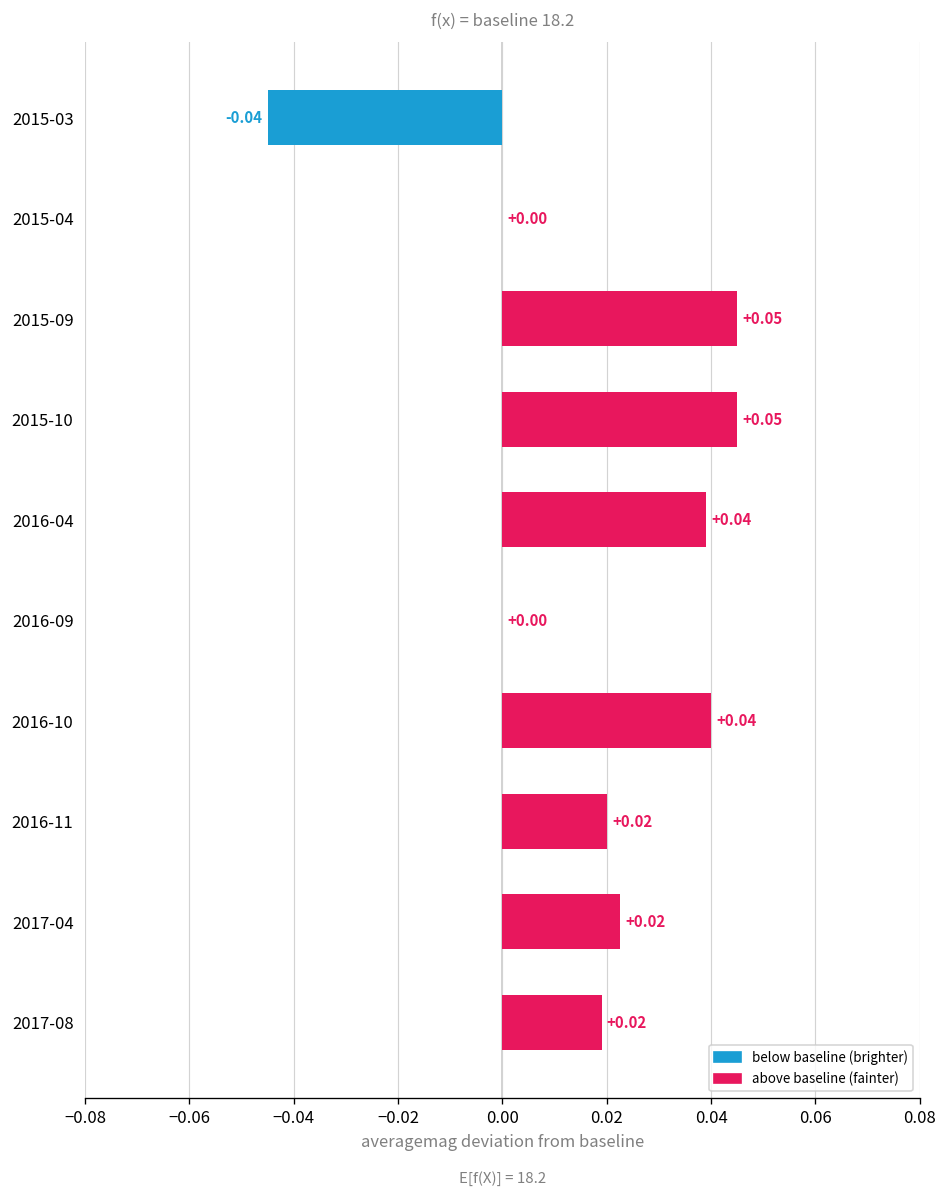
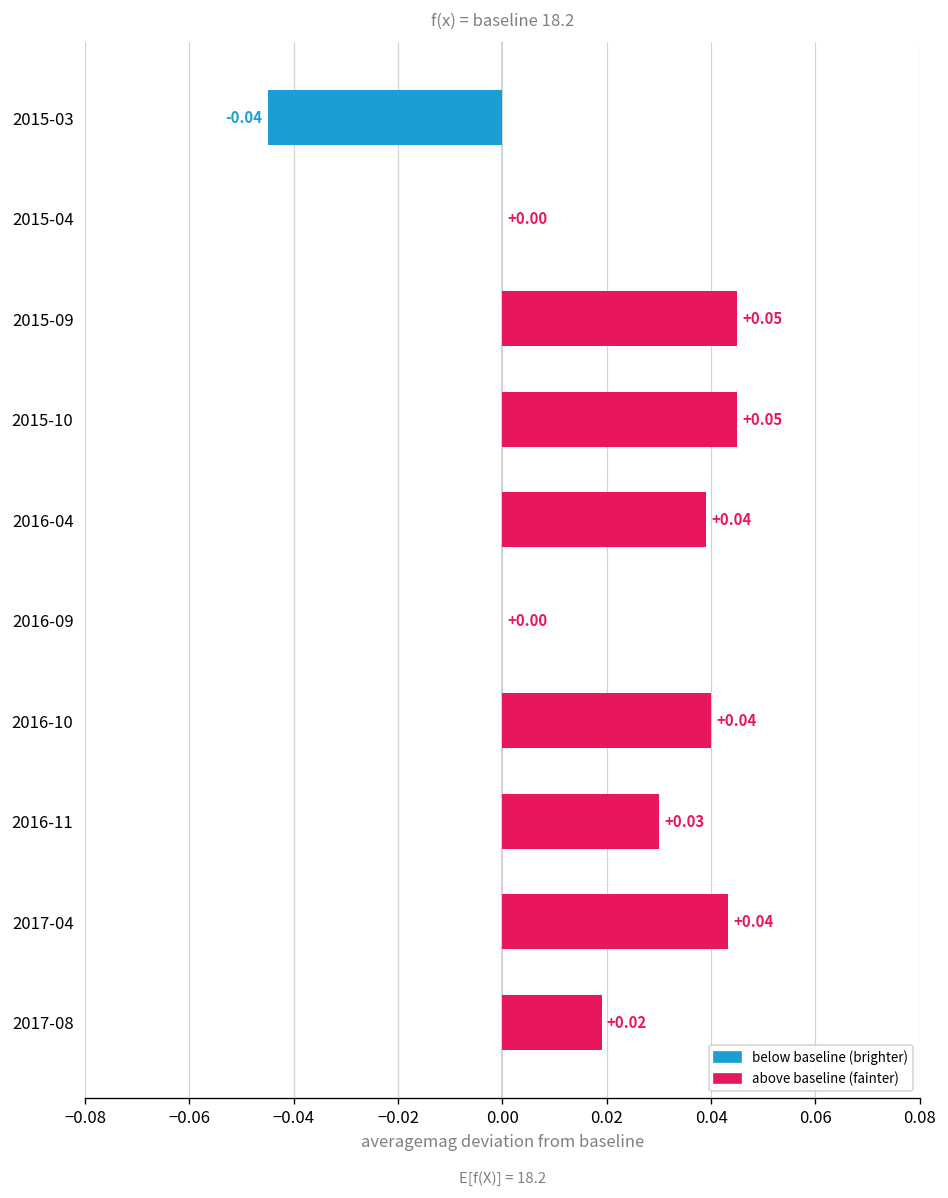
  {
    "2015-03": "-0.04",
    "2015-04": "+0.00",
    "2015-09": "+0.05",
    "2015-10": "+0.05",
    "2016-04": "+0.04",
    "2016-09": "+0.00",
    "2016-10": "+0.04",
-   "2016-11": "+0.02",
-   "2017-04": "+0.02",
+   "2016-11": "+0.03",
+   "2017-04": "+0.04",
    "2017-08": "+0.02"
  }
